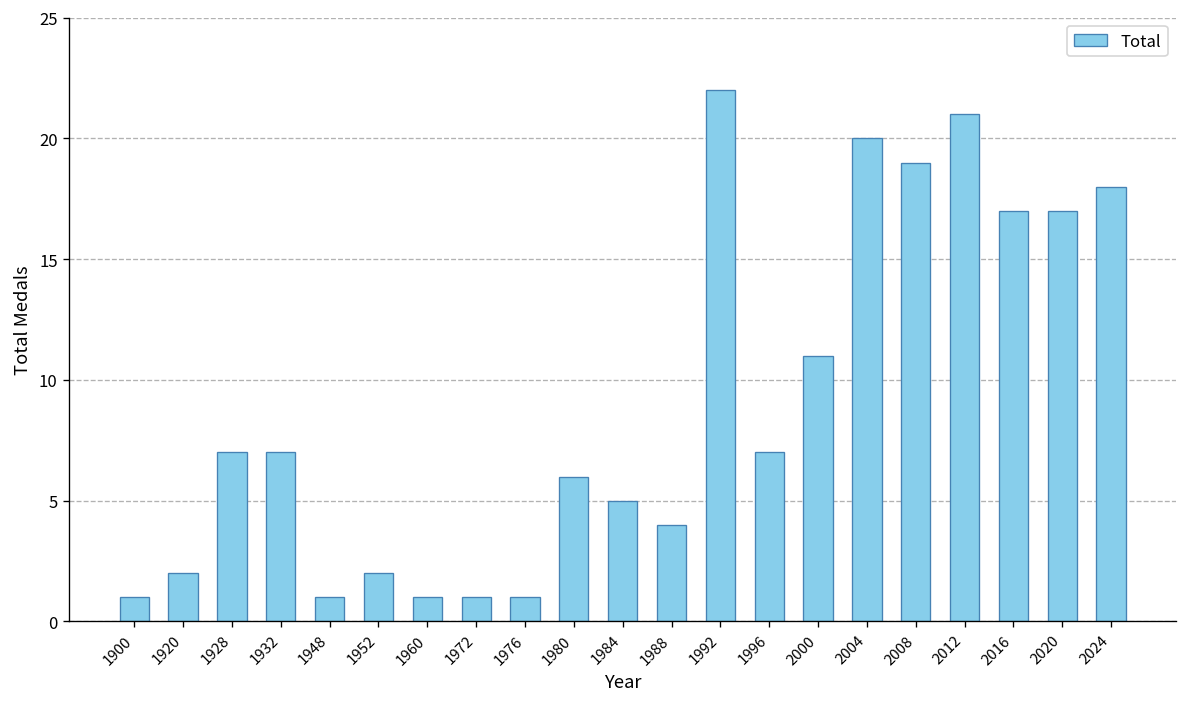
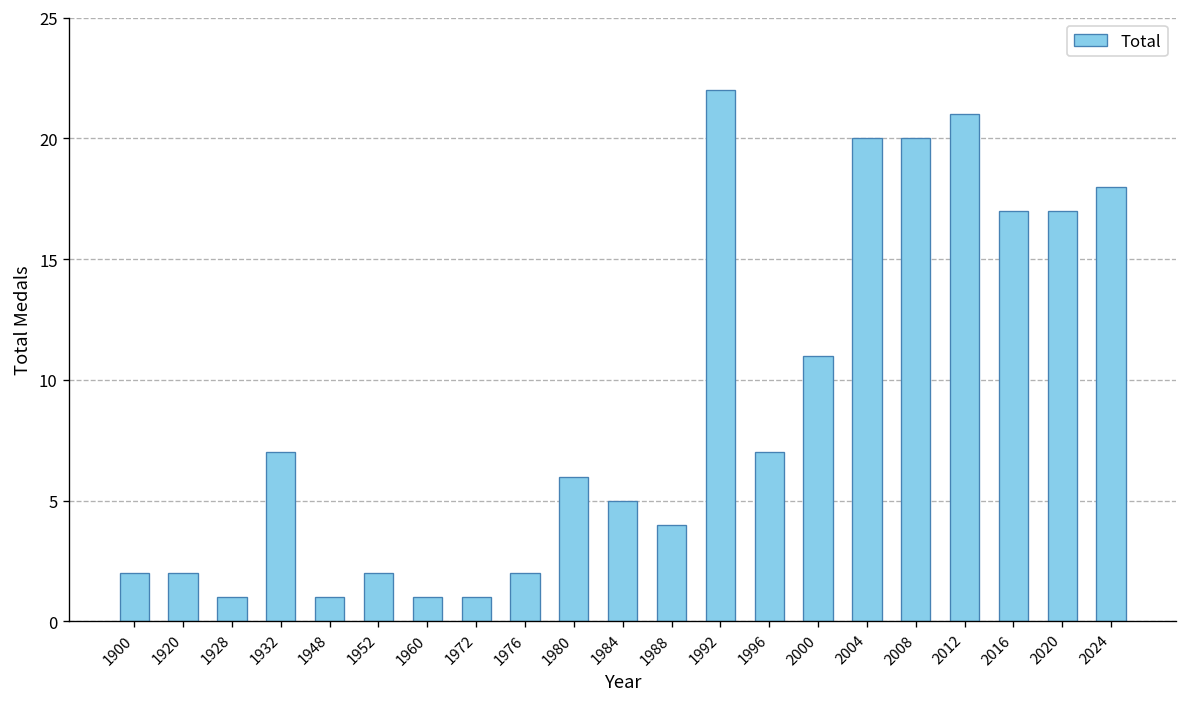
  {
-   "1900": 1,
+   "1900": 2,
    "1920": 2,
-   "1928": 7,
+   "1928": 1,
    "1932": 7,
    "1948": 1,
    "1952": 2,
    "1960": 1,
    "1972": 1,
-   "1976": 1,
+   "1976": 2,
    "1980": 6,
    "1984": 5,
    "1988": 4,
    "1992": 22,
    "1996": 7,
    "2000": 11,
    "2004": 20,
-   "2008": 19,
+   "2008": 20,
    "2012": 21,
    "2016": 17,
    "2020": 17,
    "2024": 18
  }
